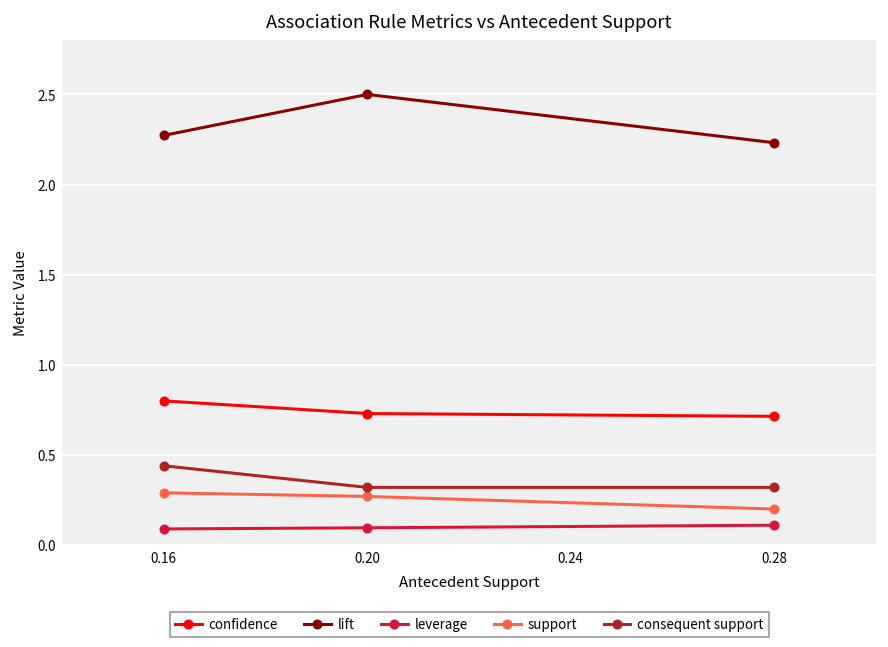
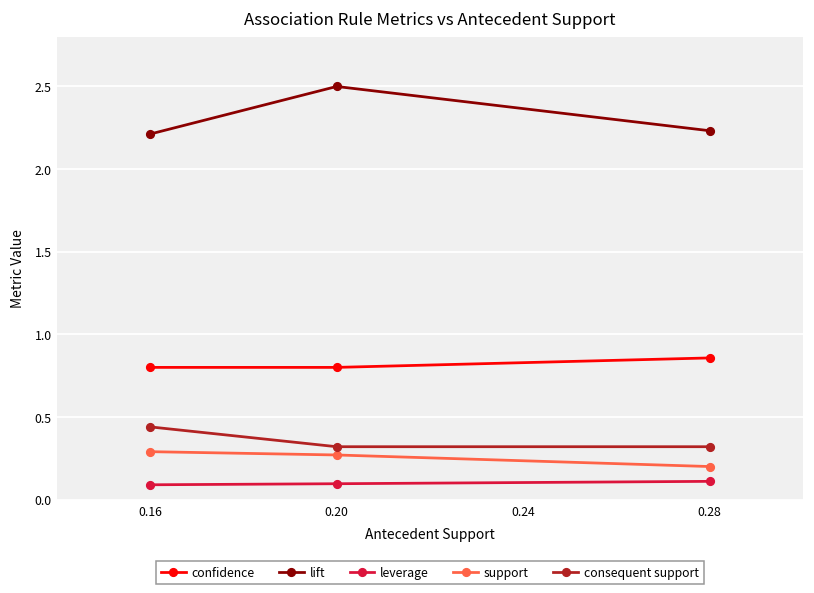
  {
    "confidence": {
      "0.16": 0.80,
-     "0.20": 0.73,
-     "0.28": 0.71
+     "0.20": 0.80,
+     "0.28": 0.86
    },
    "lift": {
-     "0.16": 2.27,
+     "0.16": 2.21,
      "0.20": 2.50,
      "0.28": 2.23
    },
    "support": {
      "0.16": 0.29,
      "0.20": 0.27,
      "0.28": 0.20
    }
  }
